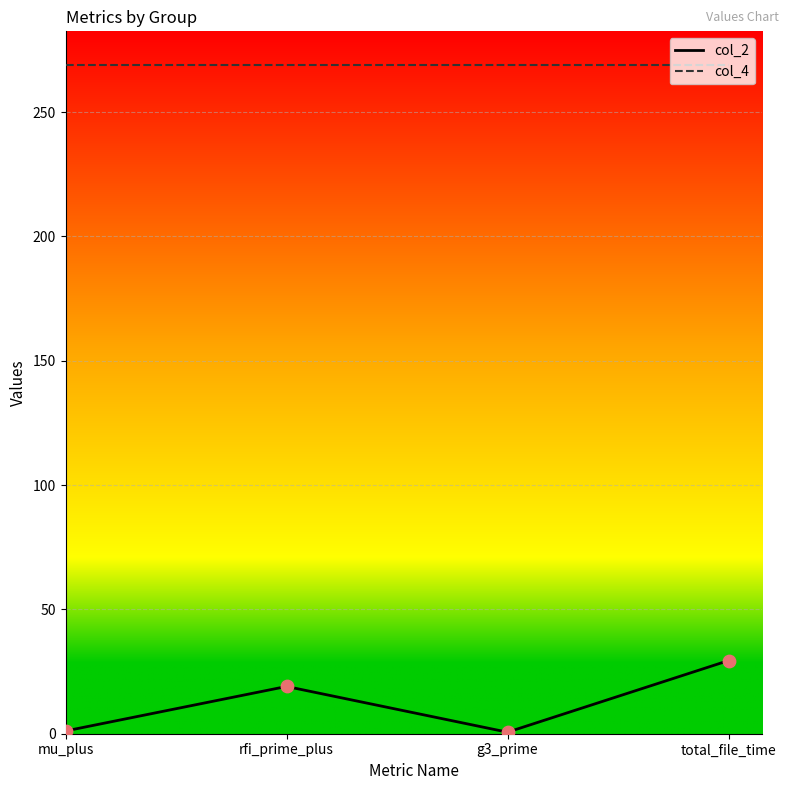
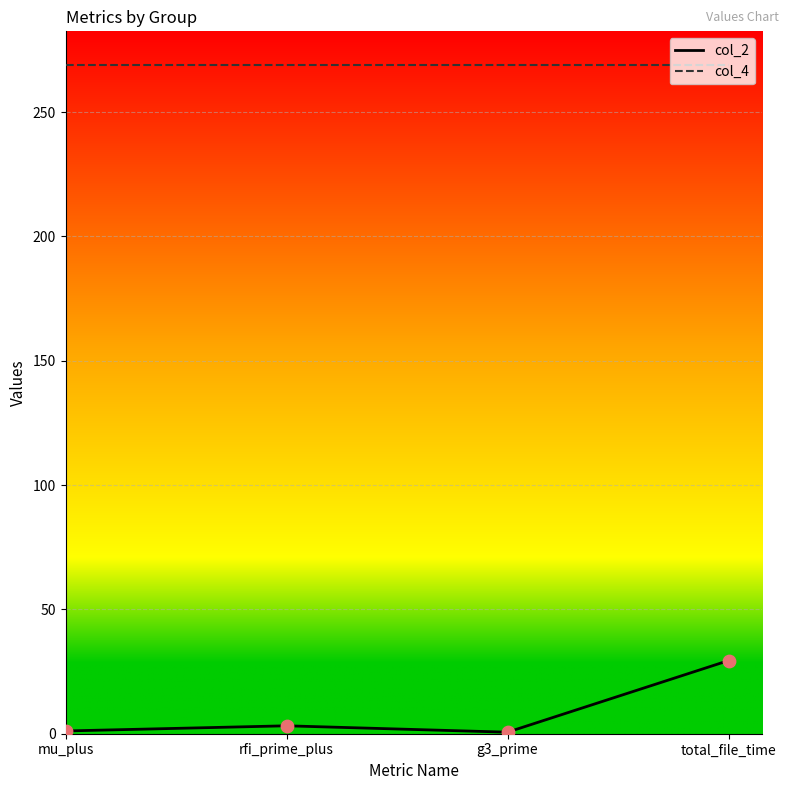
  {
    "col_2": {
      "mu_plus": 1,
-     "rfi_prime_plus": 19,
+     "rfi_prime_plus": 3,
      "g3_prime": 1,
      "total_file_time": 29
    },
    "col_4": {
      "mu_plus": 269,
      "rfi_prime_plus": 269,
      "g3_prime": 269
    }
  }
